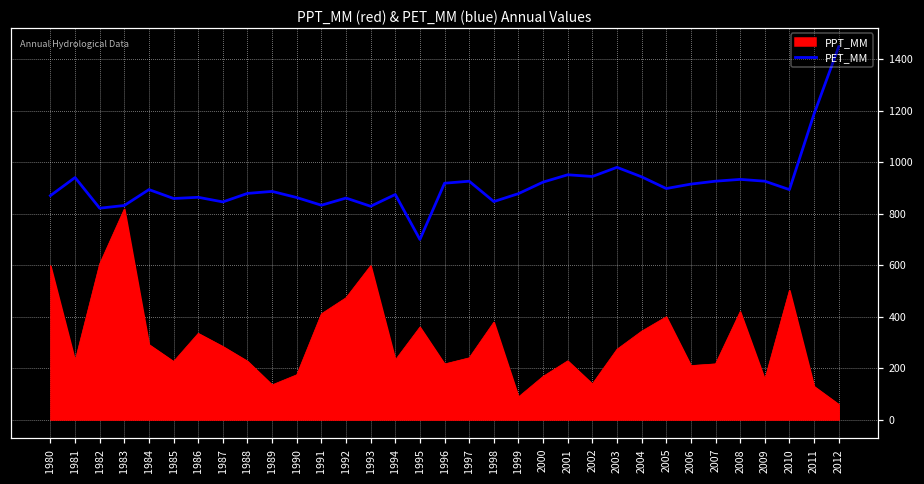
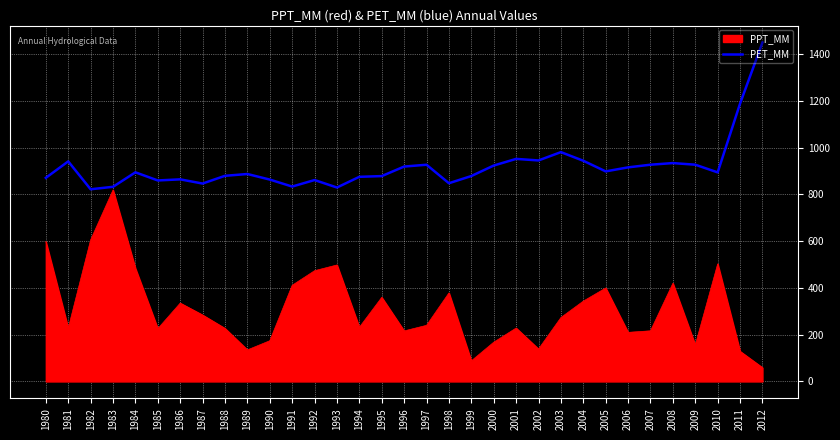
  {
    "PPT_MM": {
      "1980": 600,
      "1981": 230,
      "1982": 610,
      "1983": 820,
-     "1984": 290,
+     "1984": 480,
      "1985": 230,
      "1986": 340,
      "1987": 280,
      "1988": 230,
      "1989": 130,
      "1990": 170,
      "1991": 410,
      "1992": 470,
-     "1993": 600,
+     "1993": 500,
      "1994": 230,
      "1995": 360,
      "1996": 220,
      "1997": 240,
      "1998": 380,
      "1999": 90,
      "2000": 170,
      "2001": 230,
      "2002": 140,
      "2003": 270,
      "2004": 340,
      "2005": 400,
      "2006": 210,
      "2007": 220,
      "2008": 420,
      "2009": 160,
      "2010": 500,
      "2011": 130,
      "2012": 60
    },
    "PET_MM": {
      "1980": 870,
      "1981": 940,
      "1982": 820,
      "1983": 830,
      "1984": 890,
      "1985": 860,
      "1986": 860,
      "1987": 850,
      "1988": 880,
      "1989": 890,
      "1990": 860,
      "1991": 830,
      "1992": 860,
      "1993": 830,
      "1994": 870,
-     "1995": 700,
+     "1995": 880,
      "1996": 920,
      "1997": 930,
      "1998": 850,
      "1999": 880,
      "2000": 920,
      "2001": 950,
      "2002": 950,
      "2003": 980,
      "2004": 940,
      "2005": 900,
      "2006": 920,
      "2007": 930,
      "2008": 930,
      "2009": 930,
      "2010": 890,
      "2011": 1190
    }
  }
